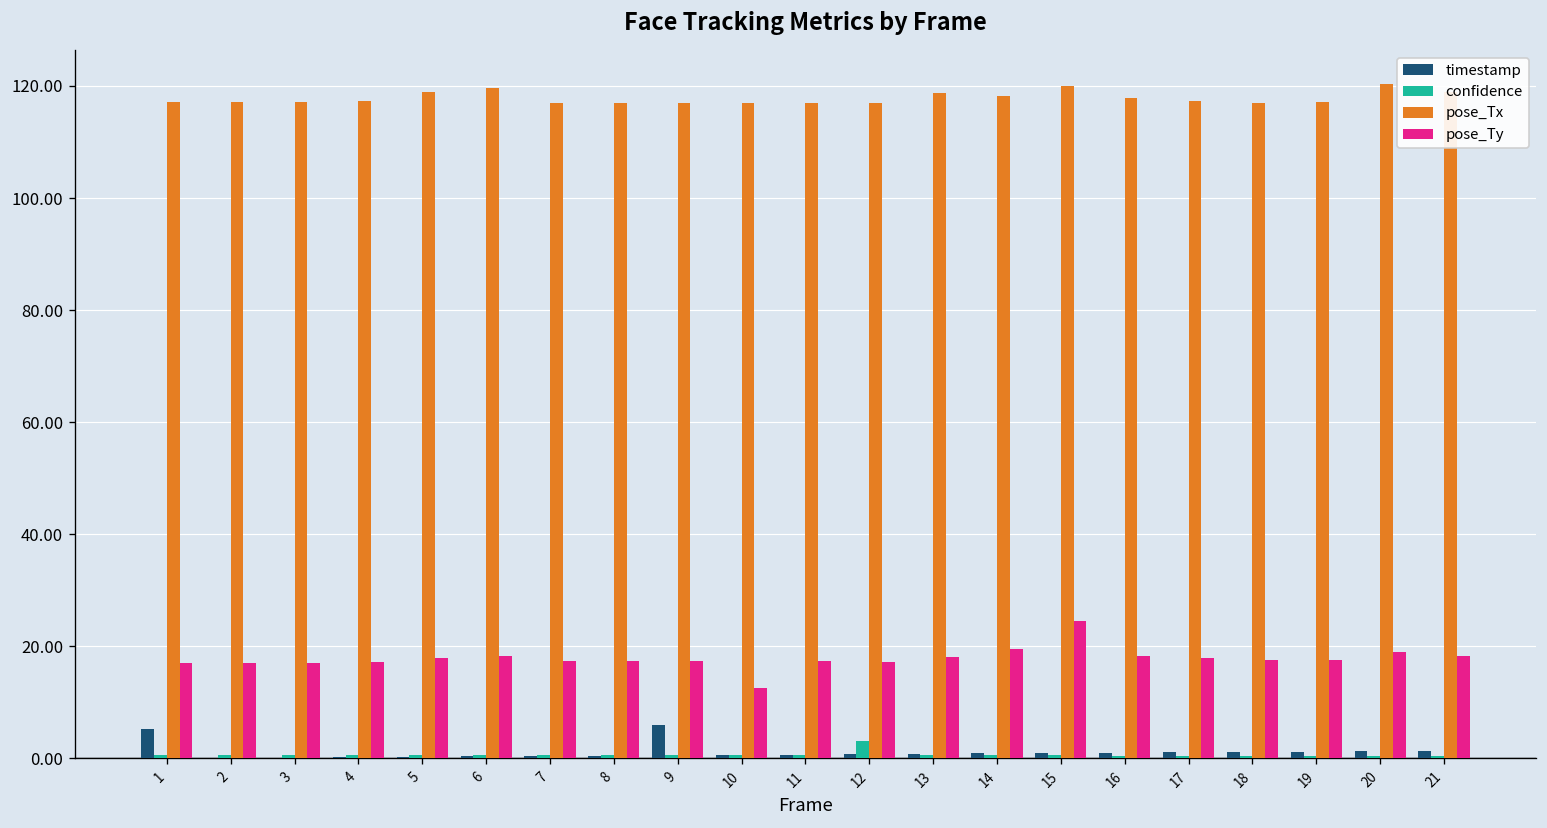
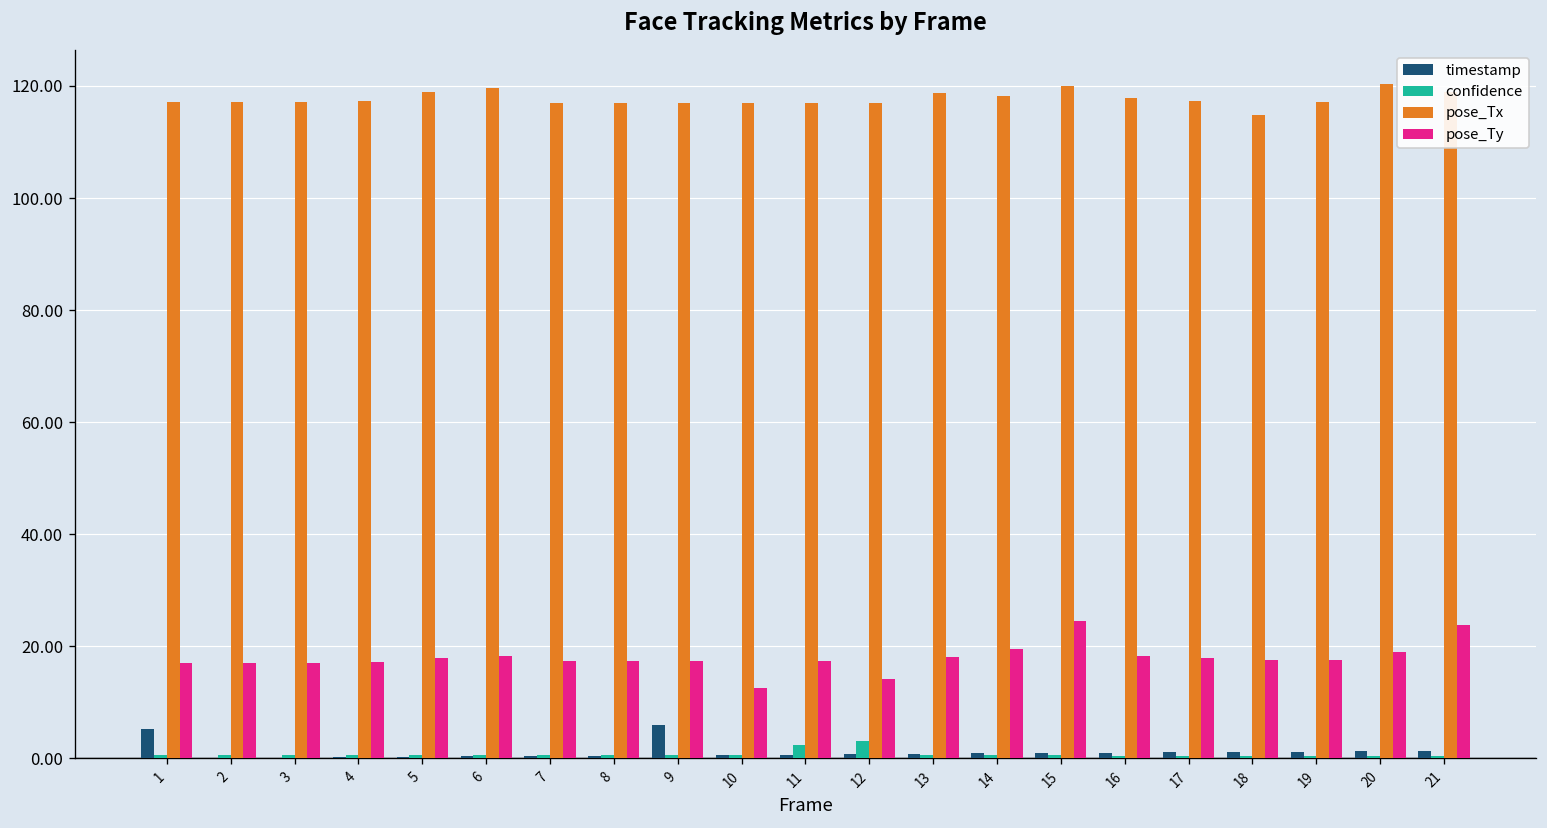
  {
    "timestamp": {
      "1": 5,
      "9": 6,
      "10": 1,
      "11": 1,
      "12": 1,
      "13": 1,
      "14": 1,
      "15": 1,
      "16": 1,
      "17": 1,
      "18": 1,
      "19": 1,
      "20": 1,
      "21": 1
    },
    "confidence": {
      "2": 1,
      "3": 1,
      "4": 1,
      "7": 1,
      "8": 1,
      "9": 1,
      "10": 1,
-     "11": 1,
+     "11": 2,
      "12": 3,
      "13": 1
    },
    "pose_Tx": {
      "1": 117,
      "2": 117,
      "3": 117,
      "4": 117,
      "5": 119,
      "6": 120,
      "7": 117,
      "8": 117,
      "9": 117,
      "10": 117,
      "11": 117,
      "12": 117,
      "13": 119,
      "14": 118,
      "15": 120,
      "16": 118,
      "17": 117,
-     "18": 117,
+     "18": 115,
      "19": 117,
      "20": 120
    },
    "pose_Ty": {
      "1": 17,
      "2": 17,
      "3": 17,
      "4": 17,
      "5": 18,
      "6": 18,
      "7": 17,
      "8": 17,
      "9": 17,
      "10": 13,
      "11": 17,
-     "12": 17,
+     "12": 14,
      "13": 18,
      "14": 19,
      "15": 24,
      "16": 18,
      "17": 18,
      "18": 18,
      "19": 18,
      "20": 19,
-     "21": 18
+     "21": 24
    }
  }
